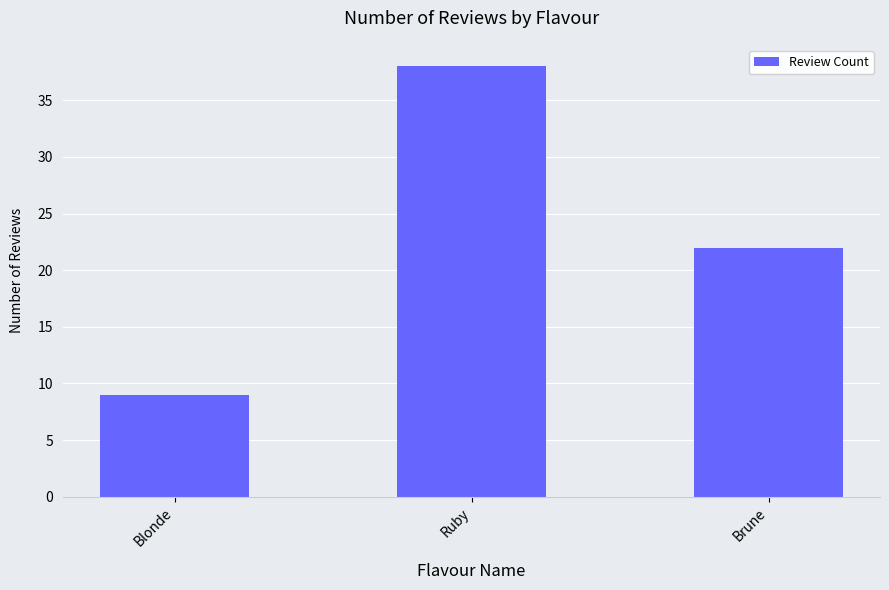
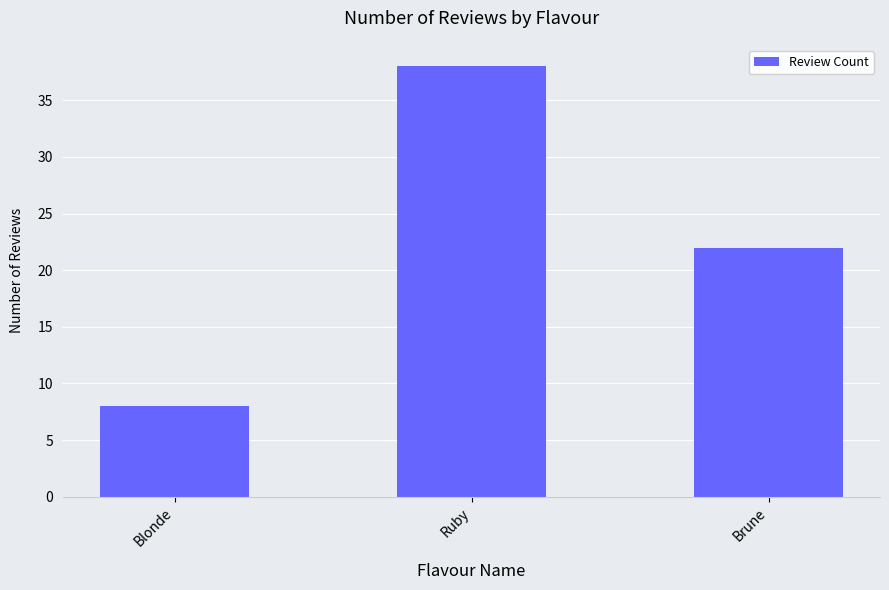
  {
-   "Blonde": 9,
+   "Blonde": 8,
    "Ruby": 38,
    "Brune": 22
  }
